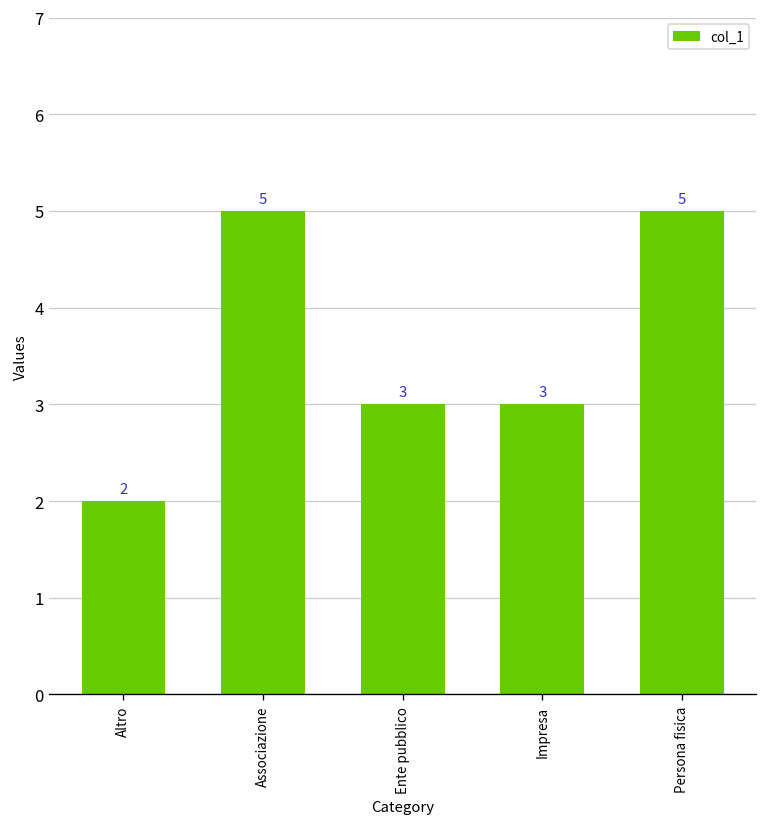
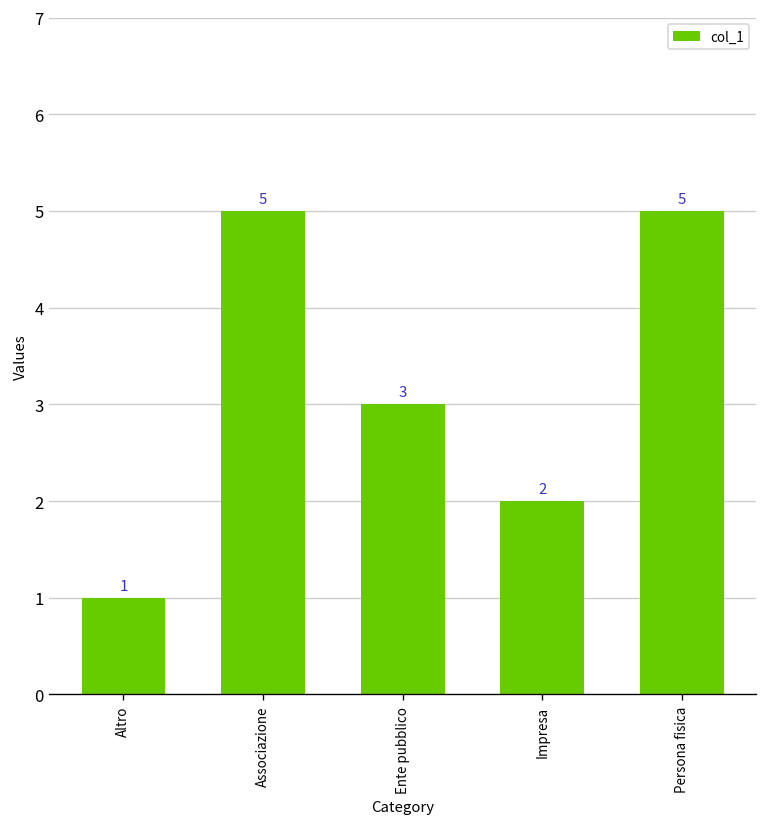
  {
-   "Altro": 2,
+   "Altro": 1,
    "Associazione": 5,
    "Ente pubblico": 3,
-   "Impresa": 3,
+   "Impresa": 2,
    "Persona fisica": 5
  }
